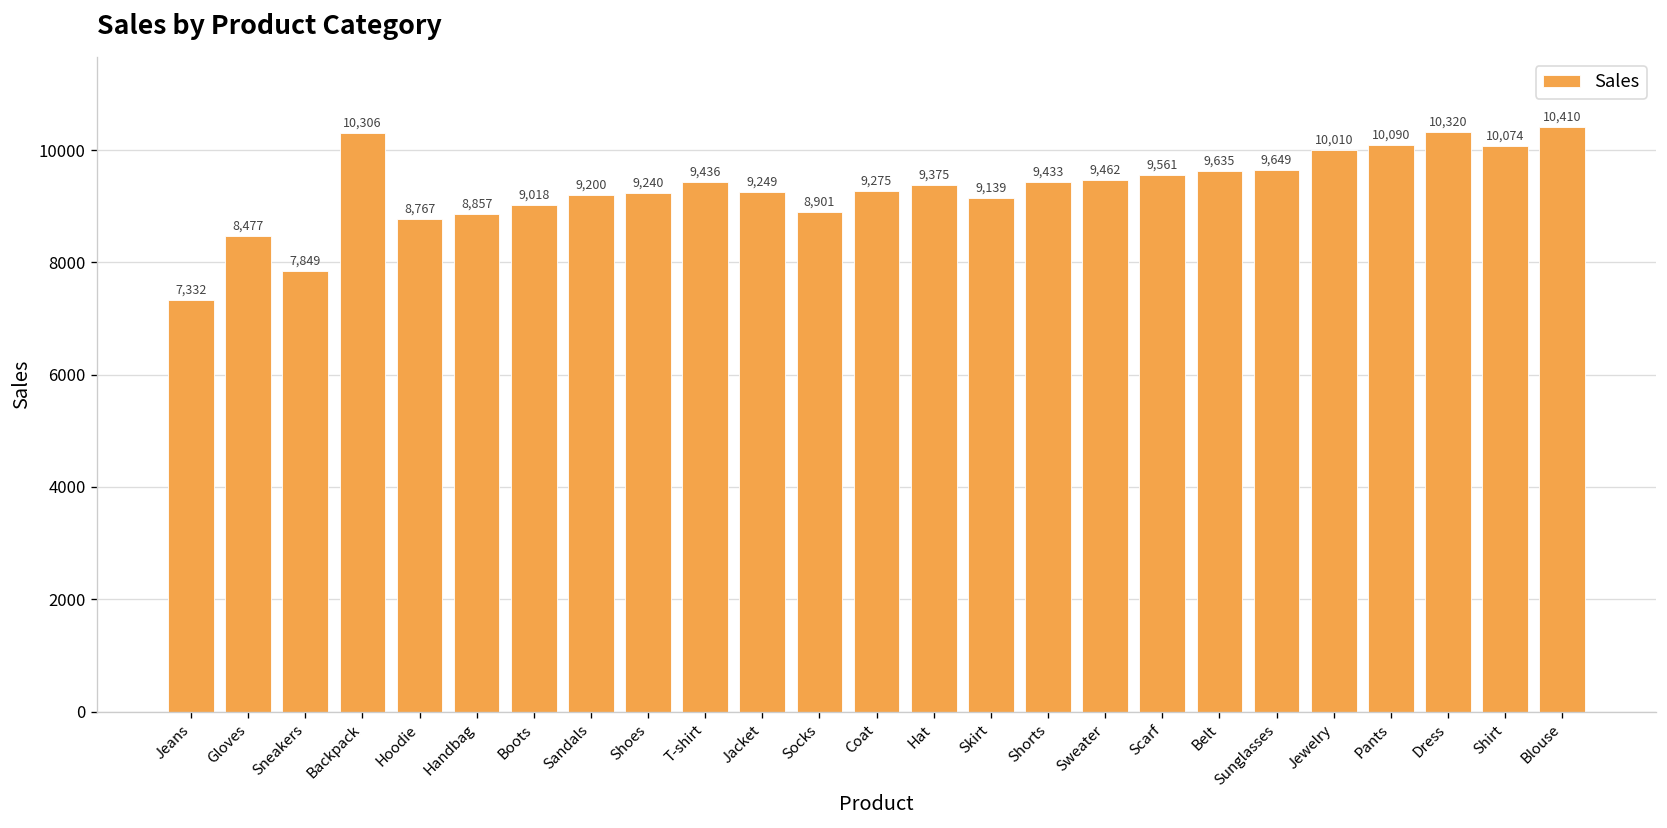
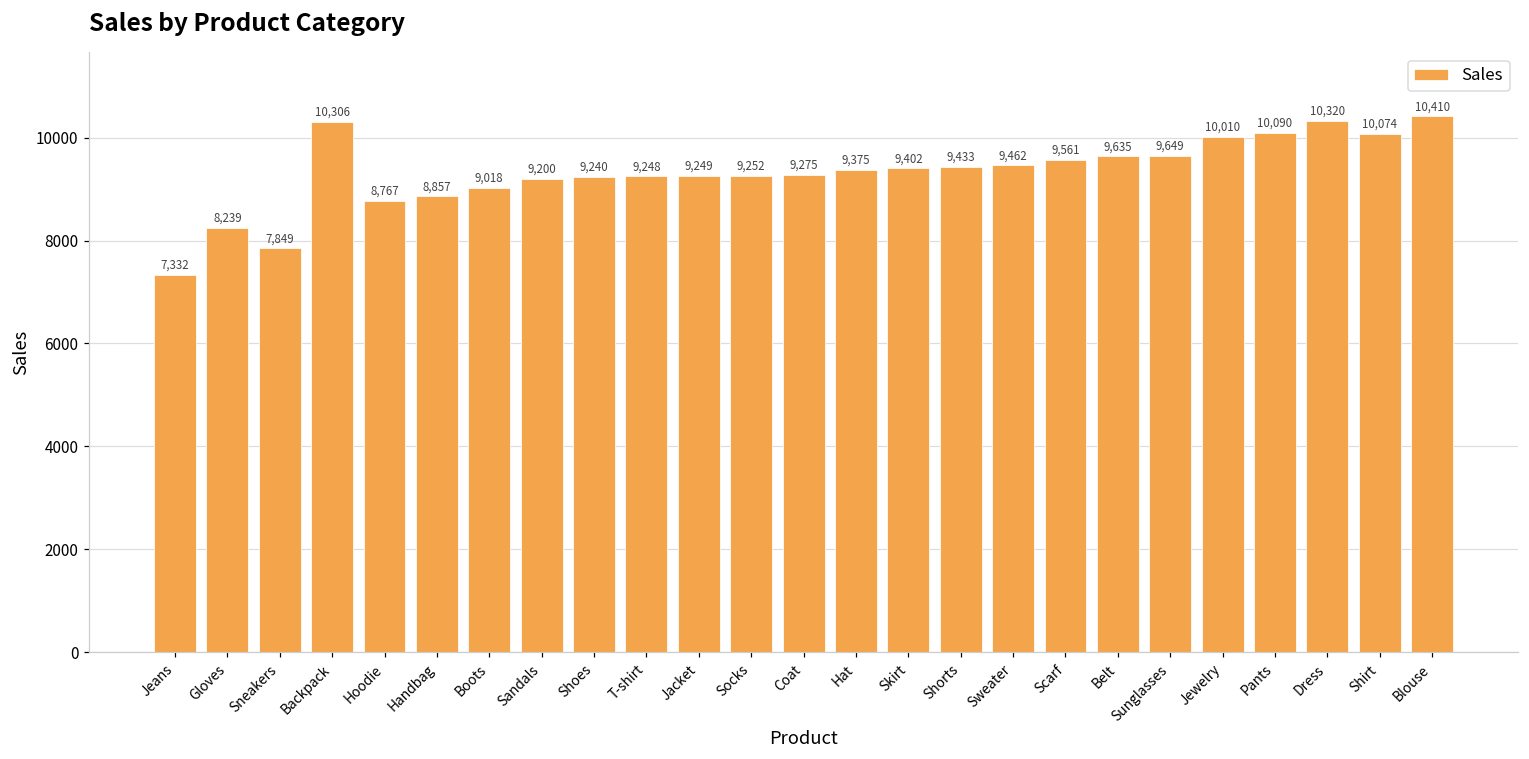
  {
    "Jeans": "7,332",
-   "Gloves": "8,477",
+   "Gloves": "8,239",
    "Sneakers": "7,849",
    "Backpack": "10,306",
    "Hoodie": "8,767",
    "Handbag": "8,857",
    "Boots": "9,018",
    "Sandals": "9,200",
    "Shoes": "9,240",
-   "T-shirt": "9,436",
+   "T-shirt": "9,248",
    "Jacket": "9,249",
-   "Socks": "8,901",
+   "Socks": "9,252",
    "Coat": "9,275",
    "Hat": "9,375",
-   "Skirt": "9,139",
+   "Skirt": "9,402",
    "Shorts": "9,433",
    "Sweater": "9,462",
    "Scarf": "9,561",
    "Belt": "9,635",
    "Sunglasses": "9,649",
    "Jewelry": "10,010",
    "Pants": "10,090",
    "Dress": "10,320",
    "Shirt": "10,074",
    "Blouse": "10,410"
  }
